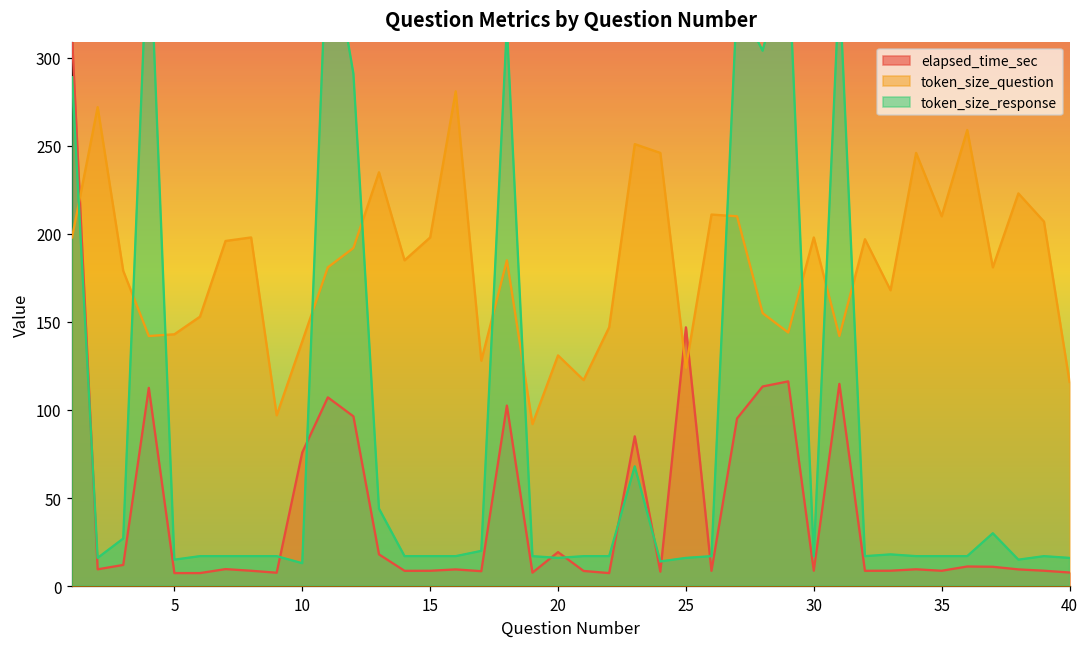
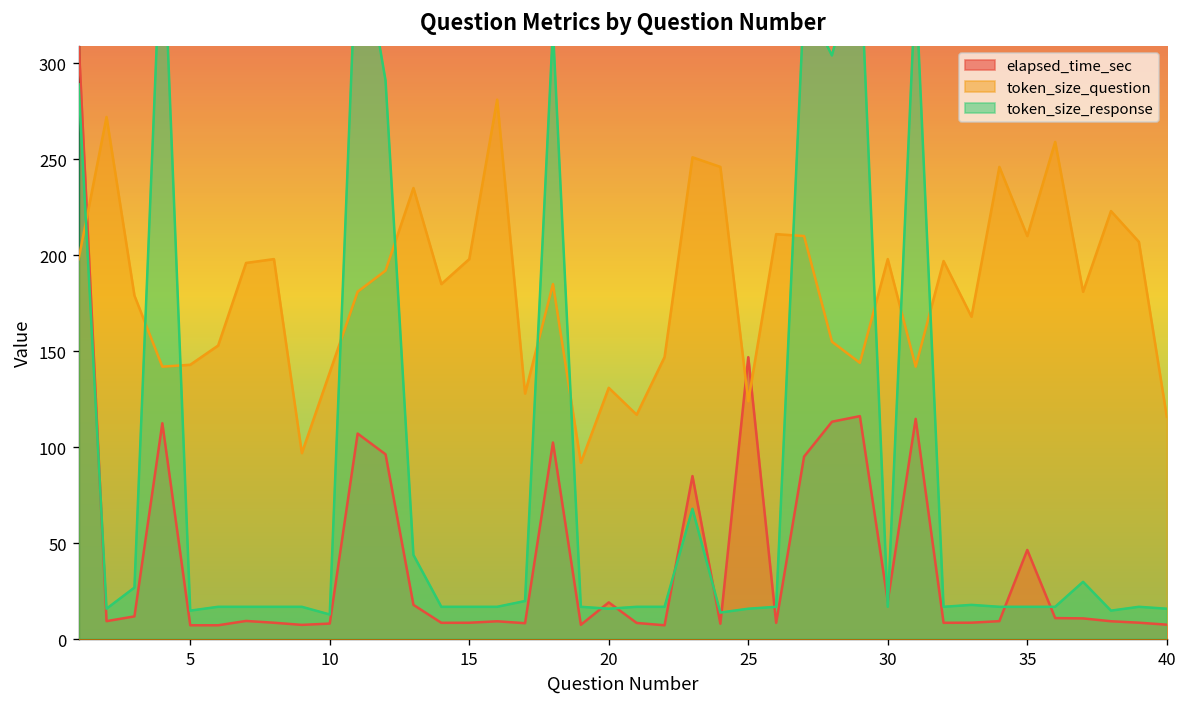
  {
    "elapsed_time_sec": {
      "5": 7,
-     "10": 76,
+     "10": 8,
      "15": 9,
      "20": 19,
      "25": 147,
-     "30": 9,
-     "35": 9,
+     "30": 20,
+     "35": 47,
      "40": 8
    },
    "token_size_question": {
      "5": 143,
      "10": 139,
      "15": 198,
      "20": 131,
      "25": 124,
      "30": 198,
      "35": 210,
      "40": 116
    },
    "token_size_response": {
      "5": 15,
      "10": 13,
      "15": 17,
      "20": 16,
      "25": 16,
      "30": 17,
      "35": 17,
      "40": 16
    }
  }
